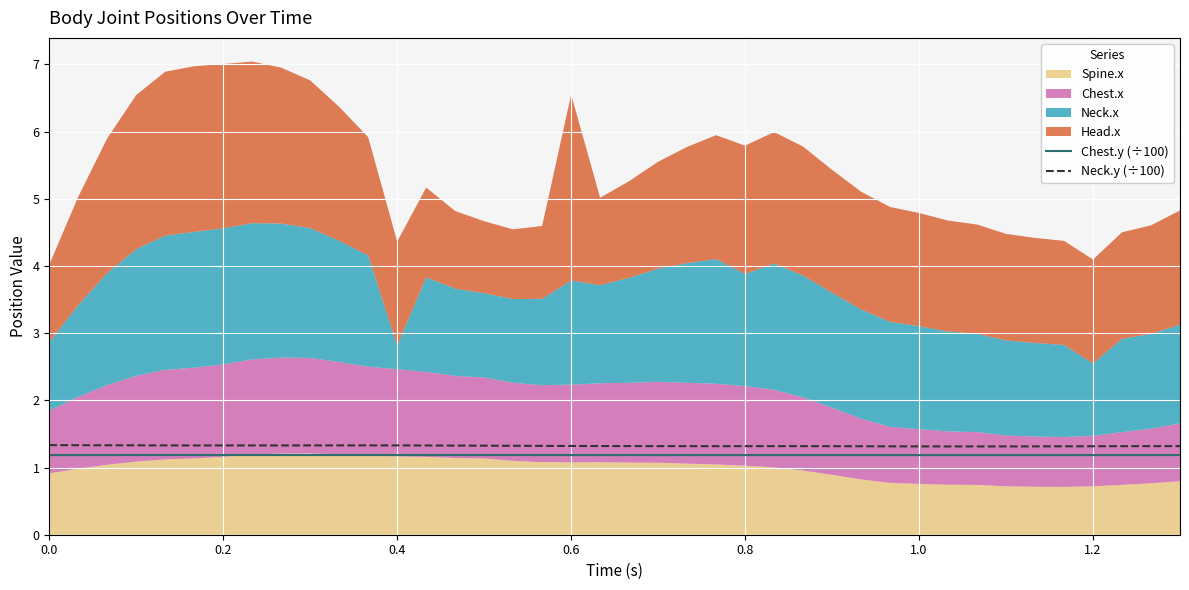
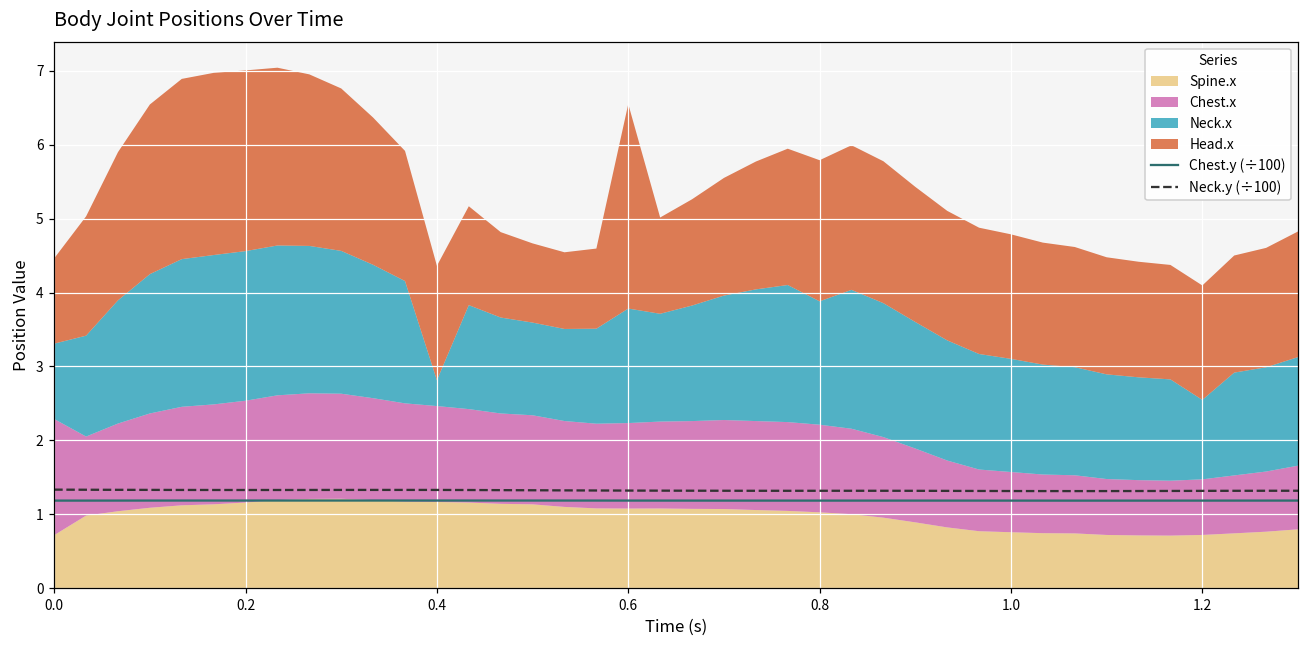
  {
    "Spine.x": {
-     "0.0": 0.9,
+     "0.0": 0.7,
      "0.6": 1.1,
      "0.8": 1.0,
      "1.0": 0.8,
      "1.2": 0.7
    },
    "Chest.y (÷100)": {
      "0.0": 1.2,
      "0.6": 1.2,
      "0.8": 1.2,
      "1.0": 1.2,
      "1.2": 1.2
    },
    "Chest.x": {
-     "0.0": 0.9,
+     "0.0": 1.6,
      "0.2": 1.4,
      "0.4": 1.3,
      "0.6": 1.2,
      "0.8": 1.2,
      "1.0": 0.8,
      "1.2": 0.8
    },
    "Neck.y (÷100)": {
      "0.0": 1.3,
      "0.2": 1.3,
      "0.4": 1.3,
      "0.6": 1.3,
      "0.8": 1.3,
      "1.0": 1.3,
      "1.2": 1.3
    },
    "Neck.x": {
      "0.0": 1.0,
      "0.2": 2.0,
      "0.4": 0.3,
      "0.6": 1.5,
      "0.8": 1.7,
      "1.0": 1.5,
      "1.2": 1.1
    },
    "Head.x": {
      "0.0": 1.2,
      "0.2": 2.4,
      "0.4": 1.5,
      "0.6": 2.8,
      "0.8": 1.9,
      "1.0": 1.7,
      "1.2": 1.5
    }
  }
